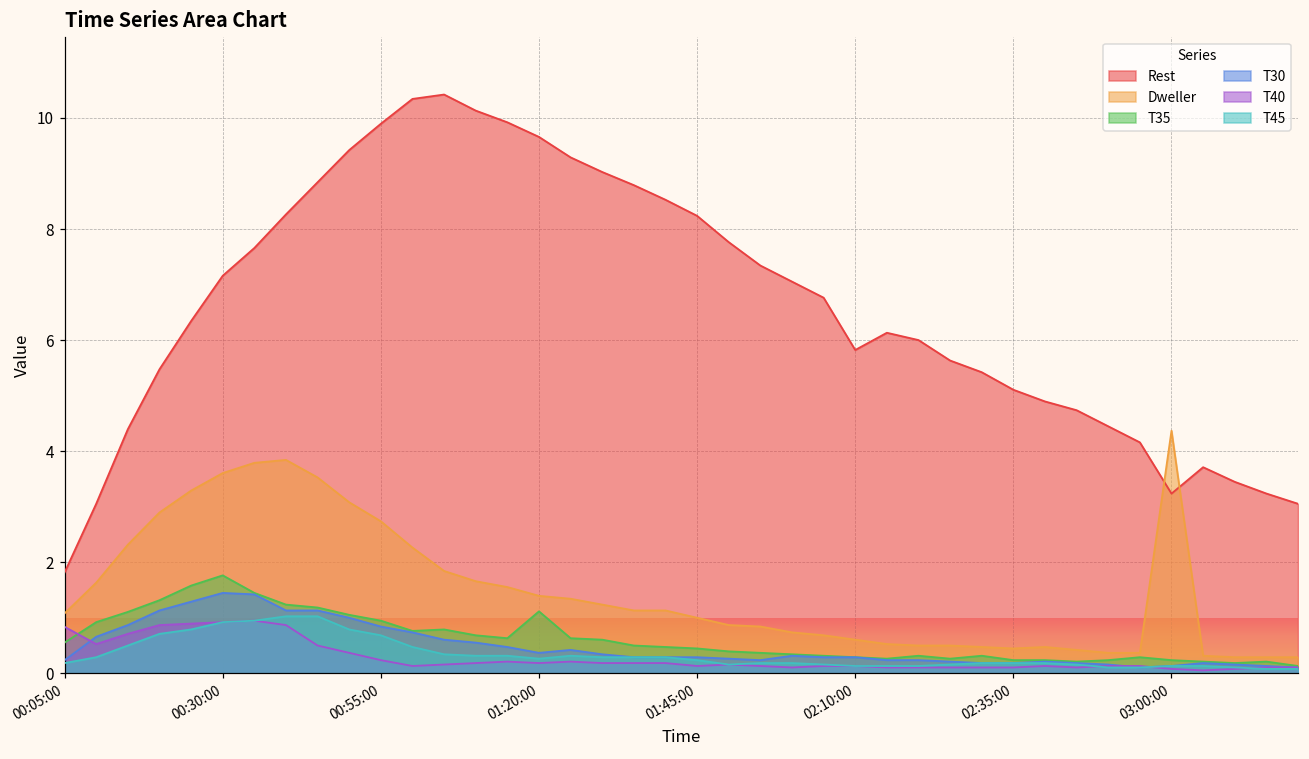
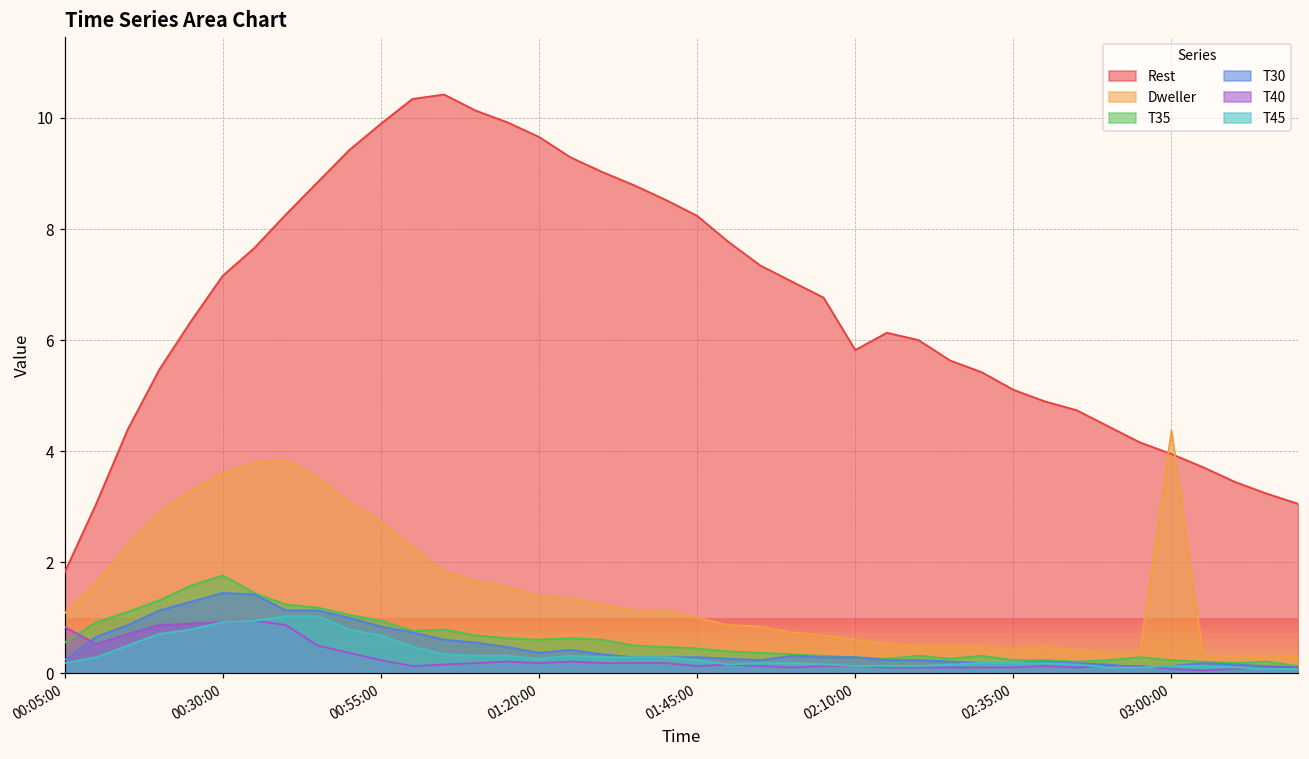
  {
    "Rest": {
      "00:05:00": 1.8,
      "00:30:00": 7.2,
      "00:55:00": 9.9,
      "01:20:00": 9.7,
      "01:45:00": 8.2,
      "02:10:00": 5.8,
      "02:35:00": 5.1,
-     "03:00:00": 3.2
+     "03:00:00": 3.9
    },
    "Dweller": {
      "00:05:00": 1.1,
      "00:30:00": 3.6,
      "00:55:00": 2.7,
      "01:20:00": 1.4,
      "01:45:00": 1.0,
      "02:10:00": 0.6,
      "02:35:00": 0.4,
      "03:00:00": 4.4
    },
    "T35": {
      "00:05:00": 0.6,
      "00:30:00": 1.8,
      "00:55:00": 0.9,
-     "01:20:00": 1.1,
+     "01:20:00": 0.6,
      "01:45:00": 0.4,
      "02:35:00": 0.2,
      "03:00:00": 0.2
    },
    "T40": {
      "00:05:00": 0.8,
      "00:55:00": 0.2,
      "01:20:00": 0.2,
      "01:45:00": 0.1,
      "02:35:00": 0.1,
      "03:00:00": 0.1
    }
  }
